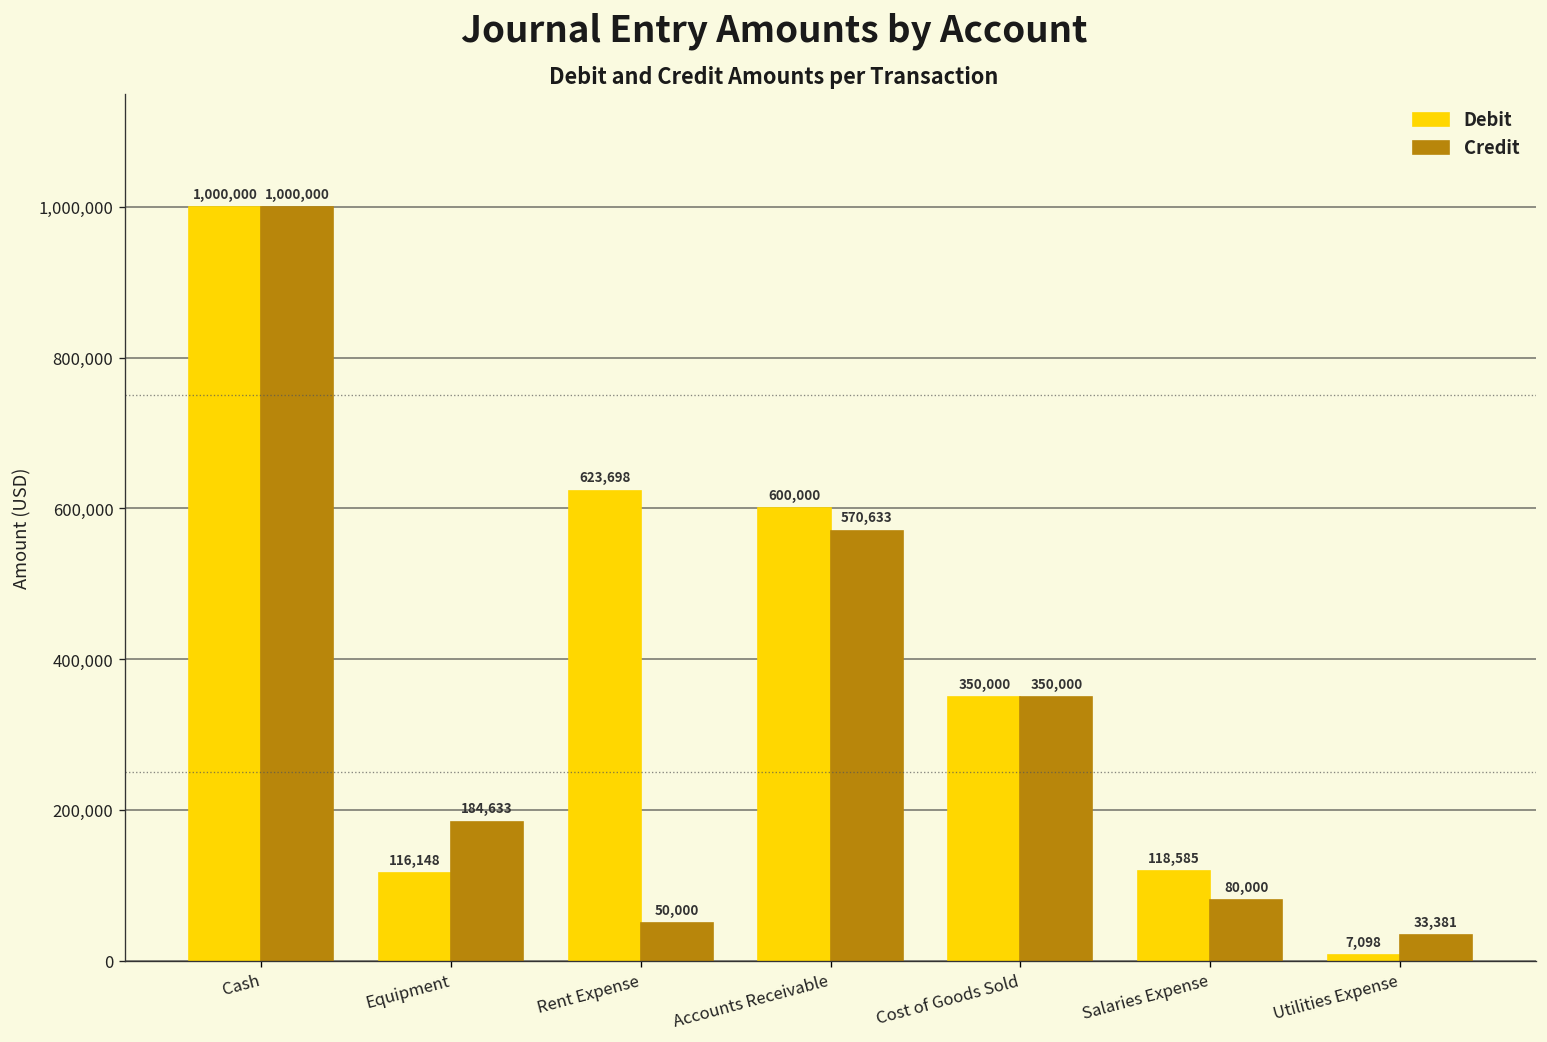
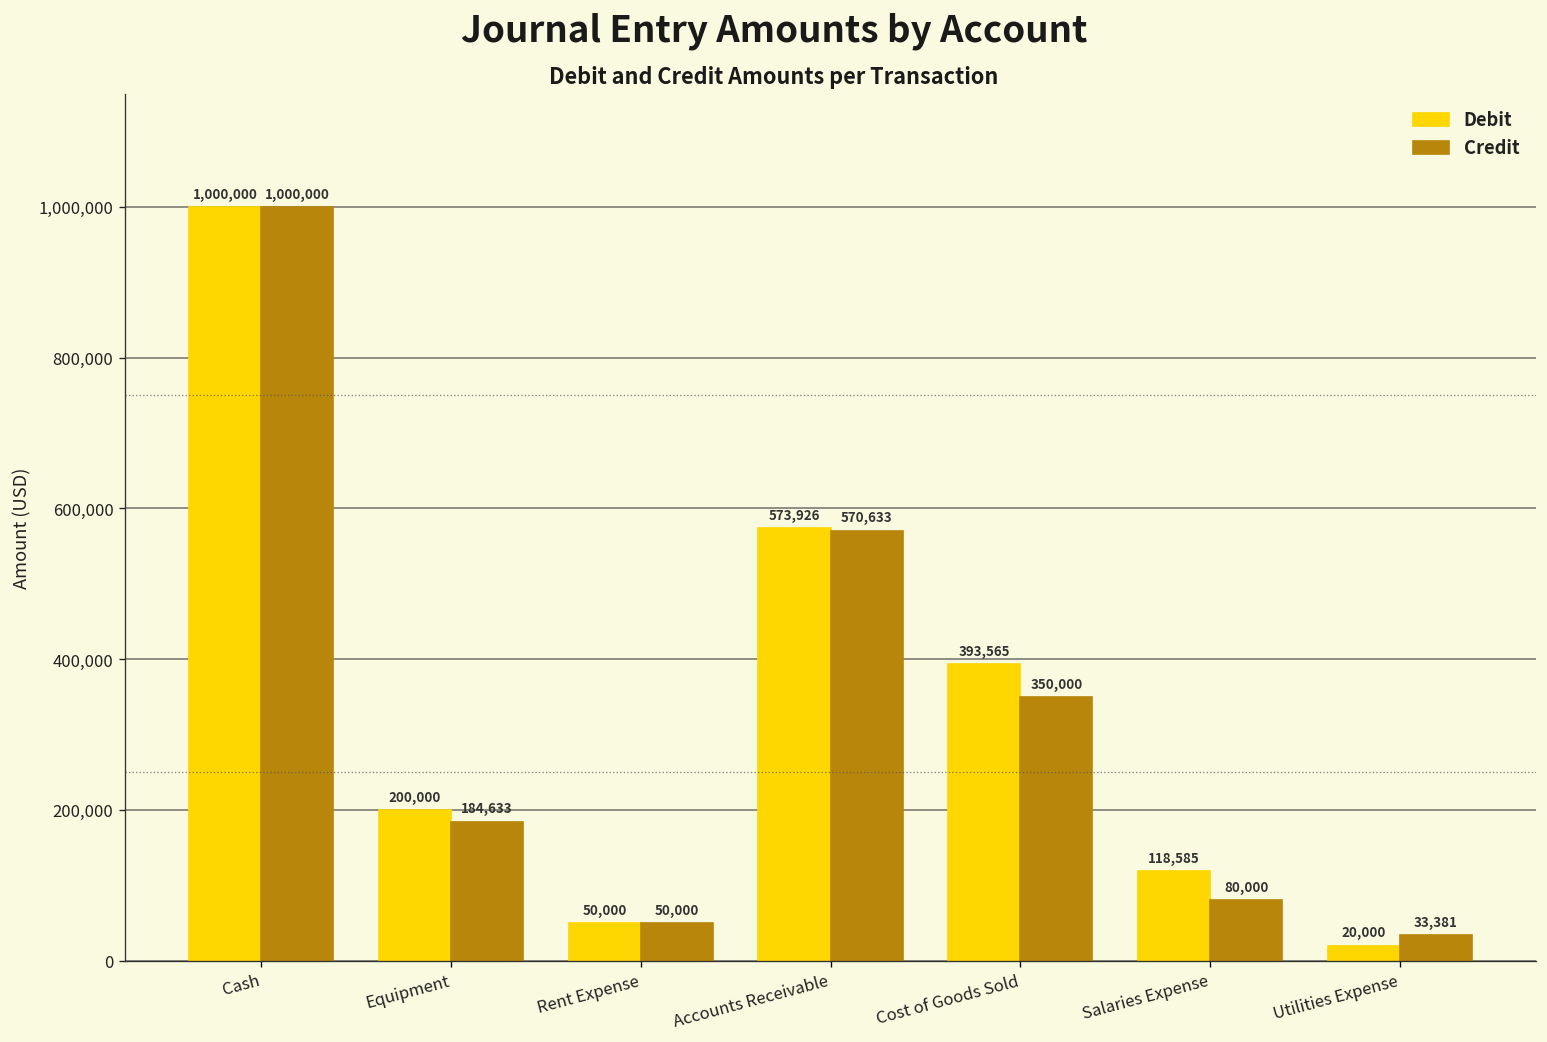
  {
    "Debit": {
      "Cash": "1,000,000",
-     "Equipment": "116,148",
-     "Rent Expense": "623,698",
-     "Accounts Receivable": "600,000",
-     "Cost of Goods Sold": "350,000",
+     "Equipment": "200,000",
+     "Rent Expense": "50,000",
+     "Accounts Receivable": "573,926",
+     "Cost of Goods Sold": "393,565",
      "Salaries Expense": "118,585",
-     "Utilities Expense": "7,098"
+     "Utilities Expense": "20,000"
    },
    "Credit": {
      "Cash": "1,000,000",
      "Equipment": "184,633",
      "Rent Expense": "50,000",
      "Accounts Receivable": "570,633",
      "Cost of Goods Sold": "350,000",
      "Salaries Expense": "80,000",
      "Utilities Expense": "33,381"
    }
  }
